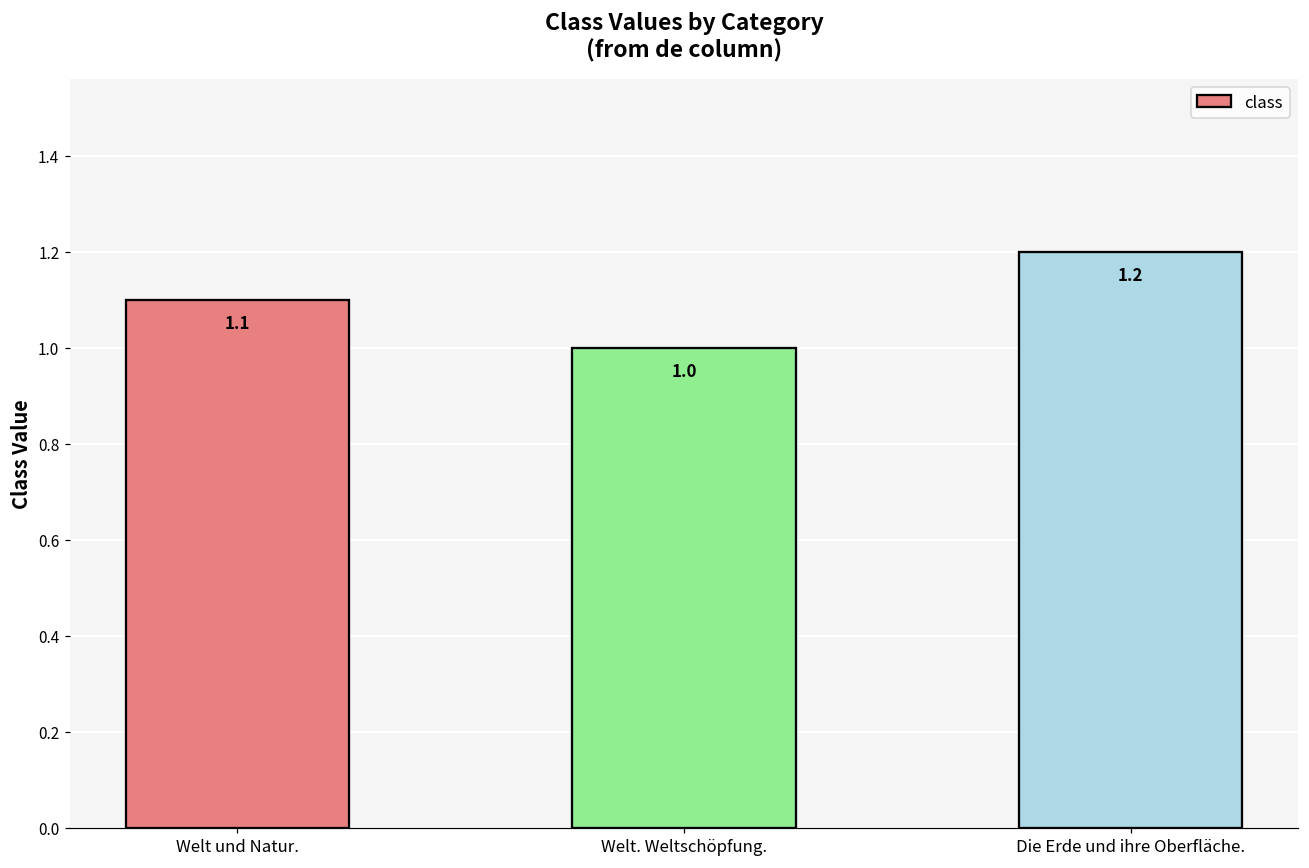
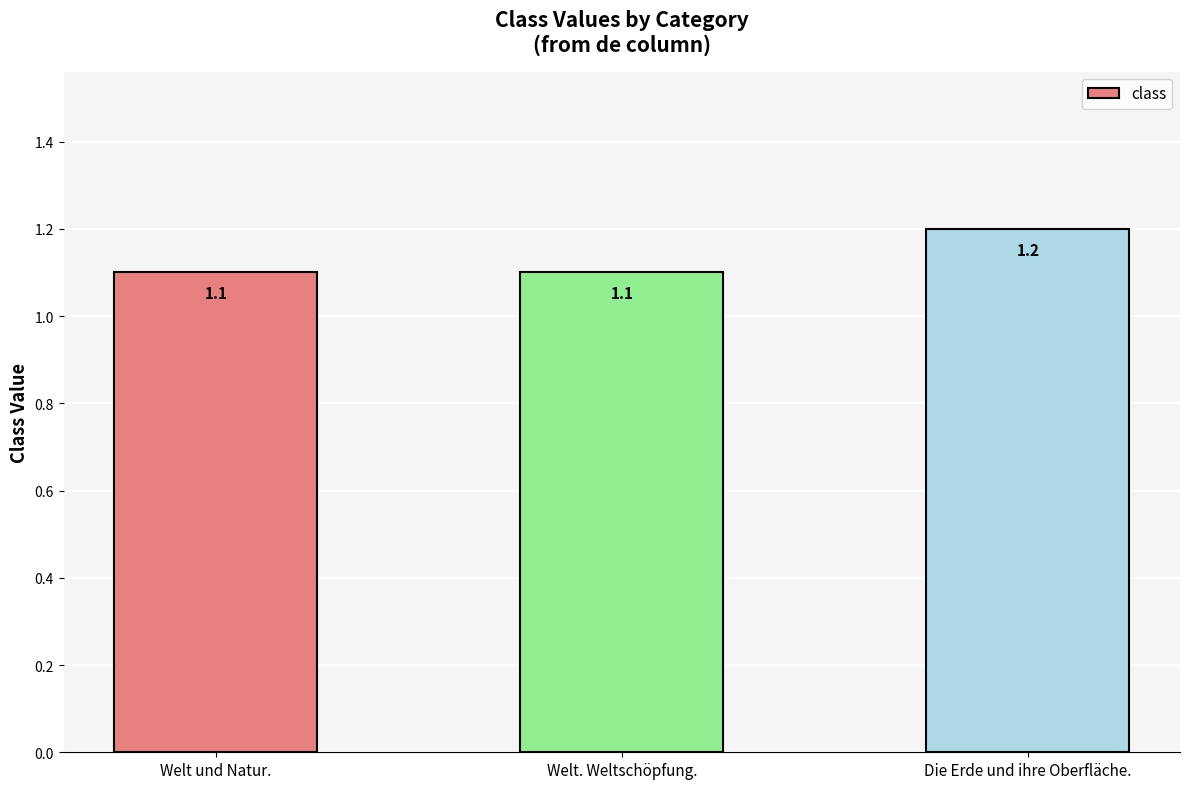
  {
    "Welt und Natur.": 1.1,
-   "Welt. Weltschöpfung.": 1.0,
+   "Welt. Weltschöpfung.": 1.1,
    "Die Erde und ihre Oberfläche.": 1.2
  }
